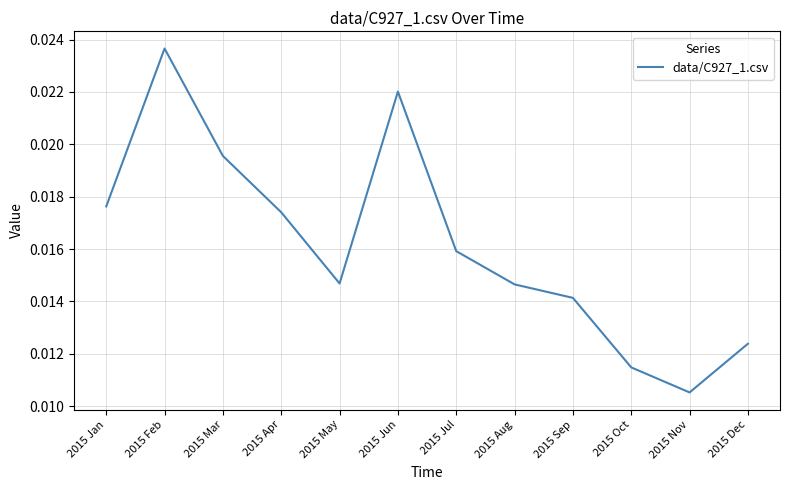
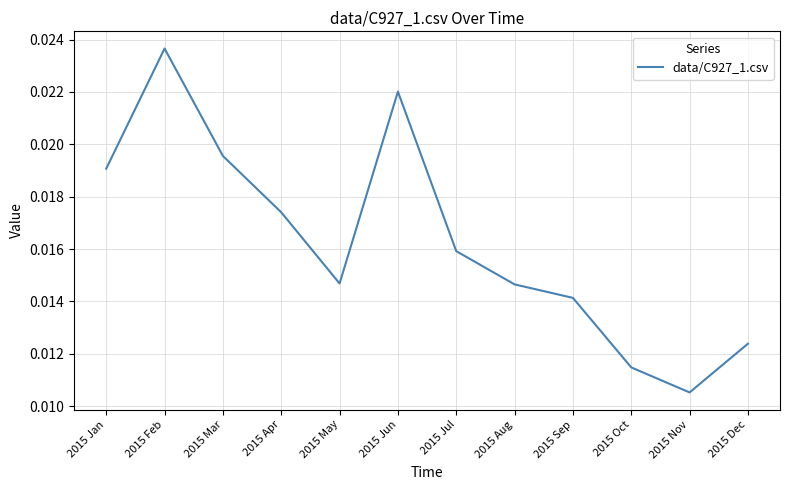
  {
-   "2015 Jan": 0.0176,
+   "2015 Jan": 0.0191,
    "2015 Feb": 0.0237,
    "2015 Mar": 0.0196,
    "2015 Apr": 0.0174,
    "2015 May": 0.0147,
    "2015 Jun": 0.0220,
    "2015 Jul": 0.0159,
    "2015 Aug": 0.0146,
    "2015 Sep": 0.0141,
    "2015 Oct": 0.0115,
    "2015 Nov": 0.0105,
    "2015 Dec": 0.0124
  }
